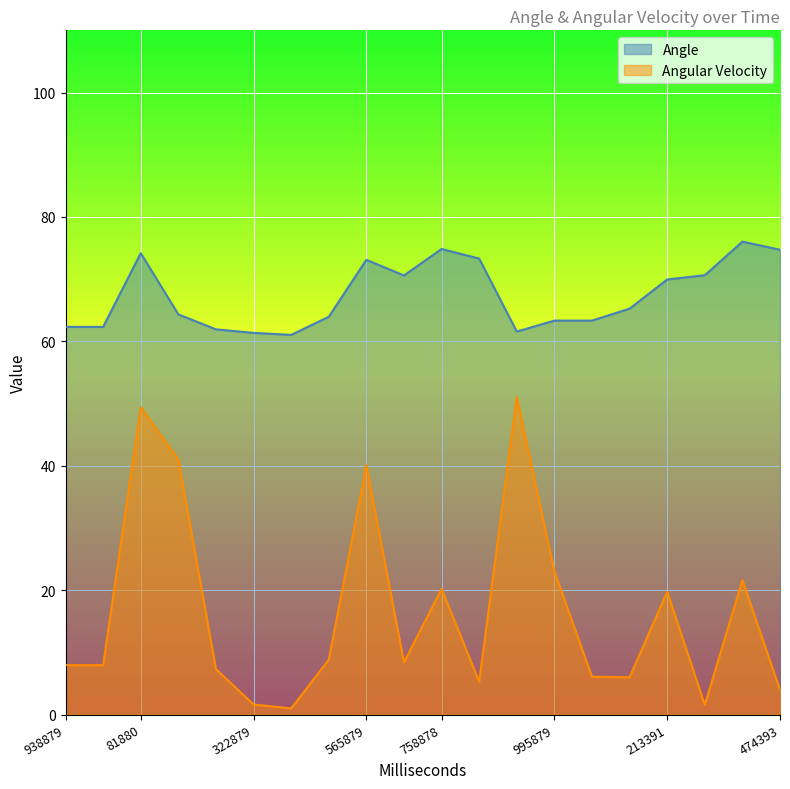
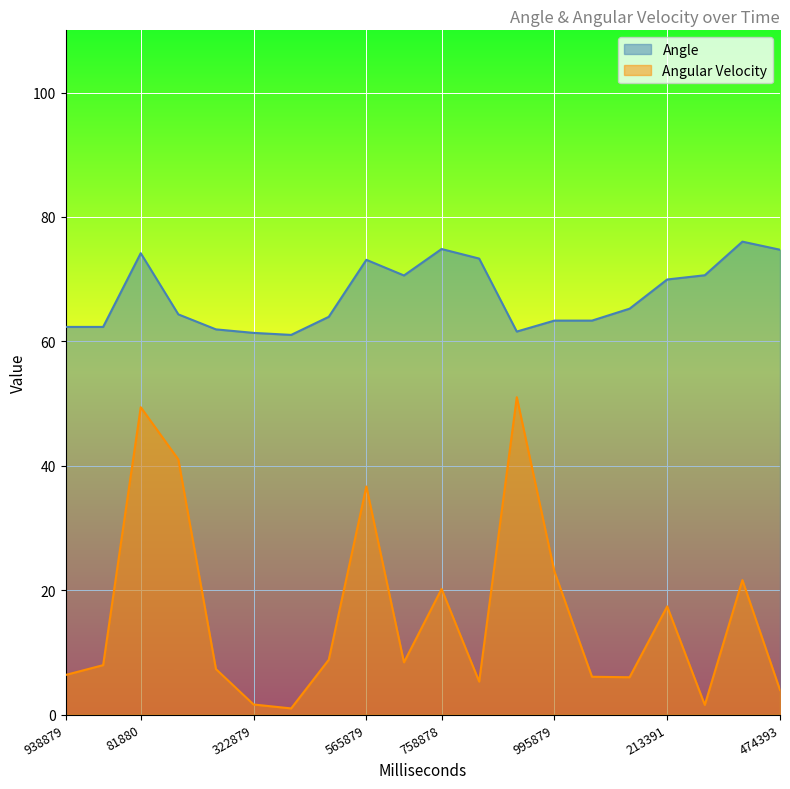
  {
    "Angle": {
      "938879": 62,
      "81880": 74,
      "322879": 61,
      "565879": 73,
      "758878": 75,
      "995879": 63,
      "213391": 70,
      "474393": 75
    },
    "Angular Velocity": {
-     "938879": 8,
+     "938879": 6,
      "81880": 49,
      "322879": 2,
-     "565879": 40,
+     "565879": 37,
      "758878": 20,
      "995879": 23,
-     "213391": 20,
+     "213391": 17,
      "474393": 4
    }
  }
